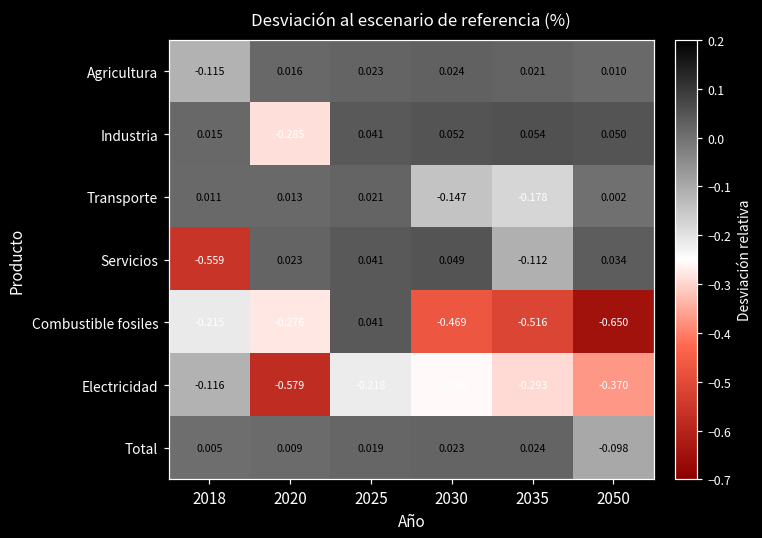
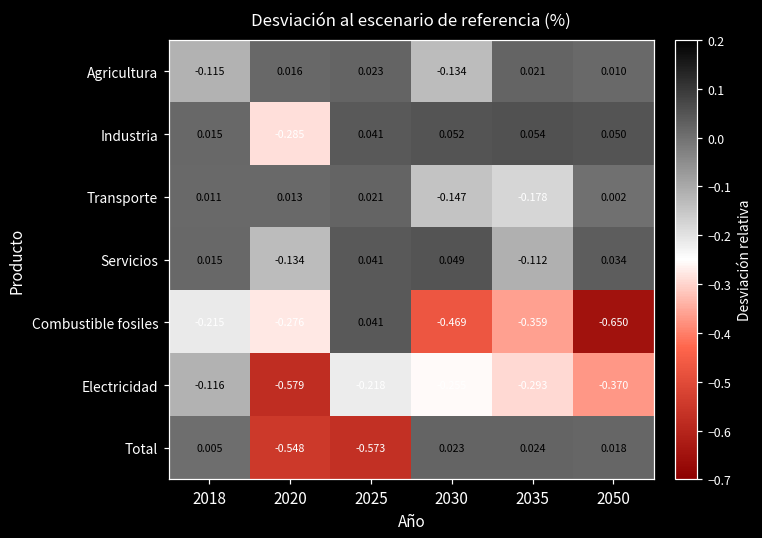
  {
    "Agricultura": {
      "2018": -0.115,
      "2020": 0.016,
      "2025": 0.023,
-     "2030": 0.024,
+     "2030": -0.134,
      "2035": 0.021,
      "2050": 0.010
    },
    "Industria": {
      "2018": 0.015,
      "2025": 0.041,
      "2030": 0.052,
      "2035": 0.054,
      "2050": 0.050
    },
    "Transporte": {
      "2018": 0.011,
      "2020": 0.013,
      "2025": 0.021,
      "2030": -0.147,
      "2050": 0.002
    },
    "Servicios": {
-     "2018": -0.559,
-     "2020": 0.023,
+     "2018": 0.015,
+     "2020": -0.134,
      "2025": 0.041,
      "2030": 0.049,
      "2035": -0.112,
      "2050": 0.034
    },
    "Combustible fosiles": {
      "2025": 0.041,
      "2030": -0.469,
-     "2035": -0.516,
+     "2035": -0.359,
      "2050": -0.650
    },
    "Electricidad": {
      "2018": -0.116,
      "2020": -0.579,
      "2050": -0.370
    },
    "Total": {
      "2018": 0.005,
-     "2020": 0.009,
-     "2025": 0.019,
+     "2020": -0.548,
+     "2025": -0.573,
      "2030": 0.023,
      "2035": 0.024,
-     "2050": -0.098
+     "2050": 0.018
    }
  }
